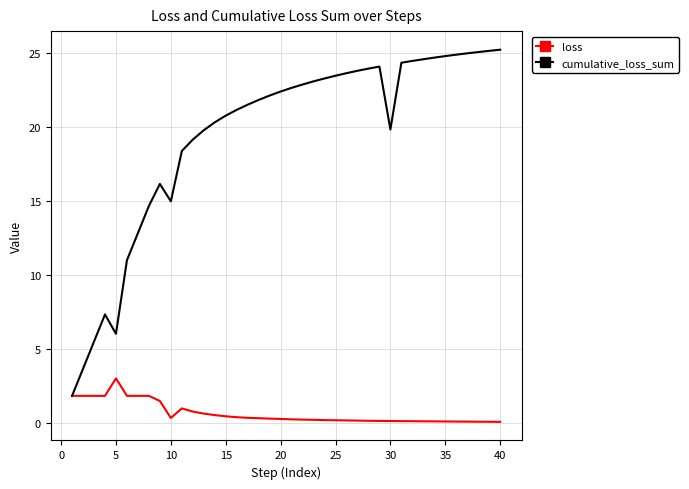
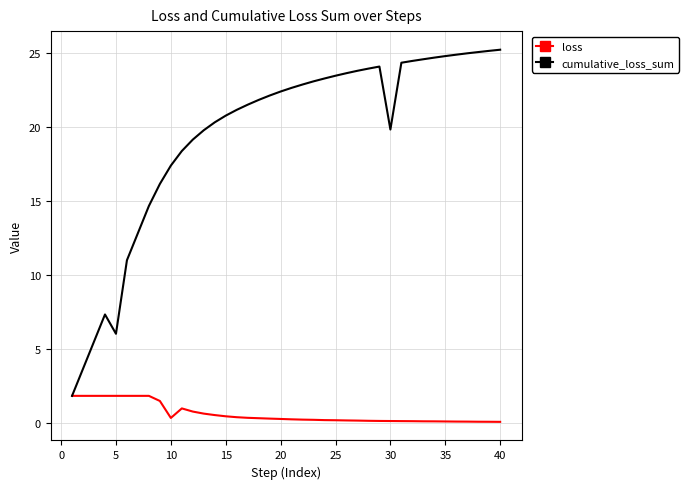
  {
    "loss": {
-     "5": 3.0,
+     "5": 1.8,
      "10": 0.3,
      "15": 0.5,
      "20": 0.3,
      "25": 0.2,
      "30": 0.1,
      "35": 0.1,
      "40": 0.1
    },
    "cumulative_loss_sum": {
      "5": 6.0,
-     "10": 15.0,
+     "10": 17.4,
      "15": 20.8,
      "20": 22.4,
      "25": 23.5,
      "30": 19.8,
      "35": 24.8,
      "40": 25.2
    }
  }
